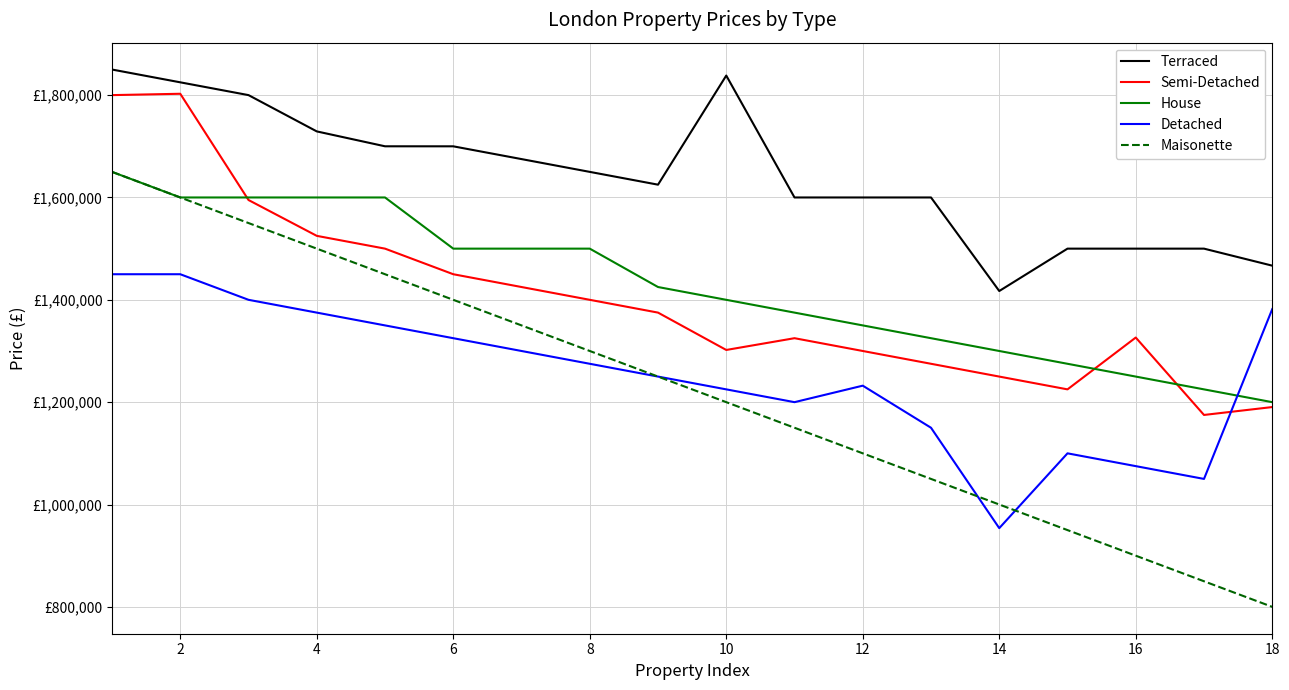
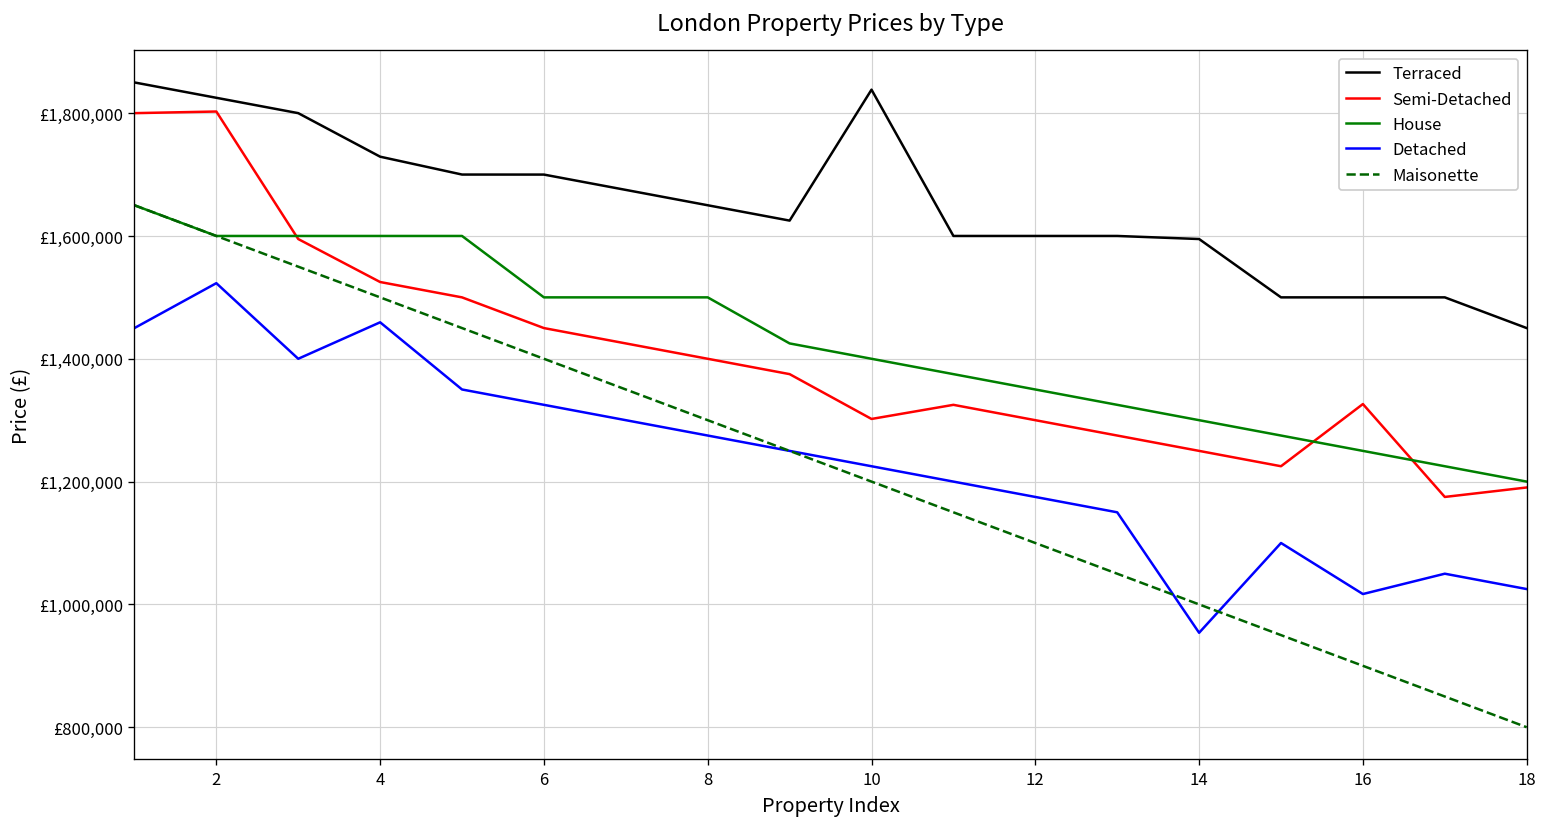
  {
    "Terraced": {
      "2": "£1,830,000",
      "4": "£1,730,000",
      "6": "£1,700,000",
      "8": "£1,650,000",
      "10": "£1,840,000",
      "12": "£1,600,000",
-     "14": "£1,420,000",
+     "14": "£1,600,000",
      "16": "£1,500,000",
-     "18": "£1,470,000"
+     "18": "£1,450,000"
    },
    "Semi-Detached": {
      "2": "£1,800,000",
      "4": "£1,530,000",
      "6": "£1,450,000",
      "8": "£1,400,000",
      "10": "£1,300,000",
      "12": "£1,300,000",
      "14": "£1,250,000",
      "16": "£1,330,000",
      "18": "£1,190,000"
    },
    "Detached": {
-     "2": "£1,450,000",
-     "4": "£1,380,000",
+     "2": "£1,520,000",
+     "4": "£1,460,000",
      "6": "£1,330,000",
      "8": "£1,280,000",
      "10": "£1,230,000",
-     "12": "£1,230,000",
+     "12": "£1,180,000",
      "14": "£950,000",
-     "16": "£1,080,000",
-     "18": "£1,380,000"
+     "16": "£1,020,000",
+     "18": "£1,030,000"
    }
  }
